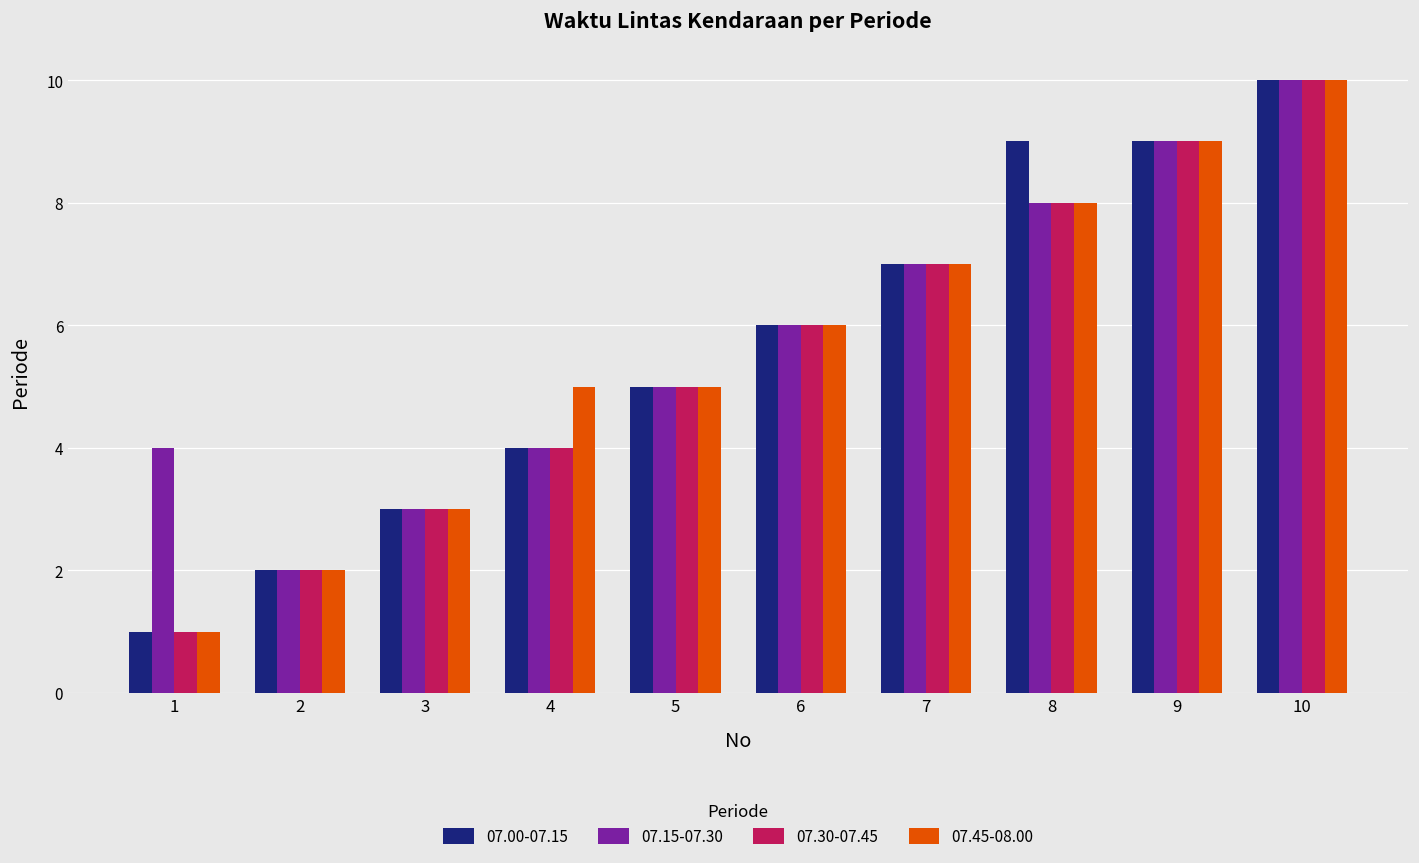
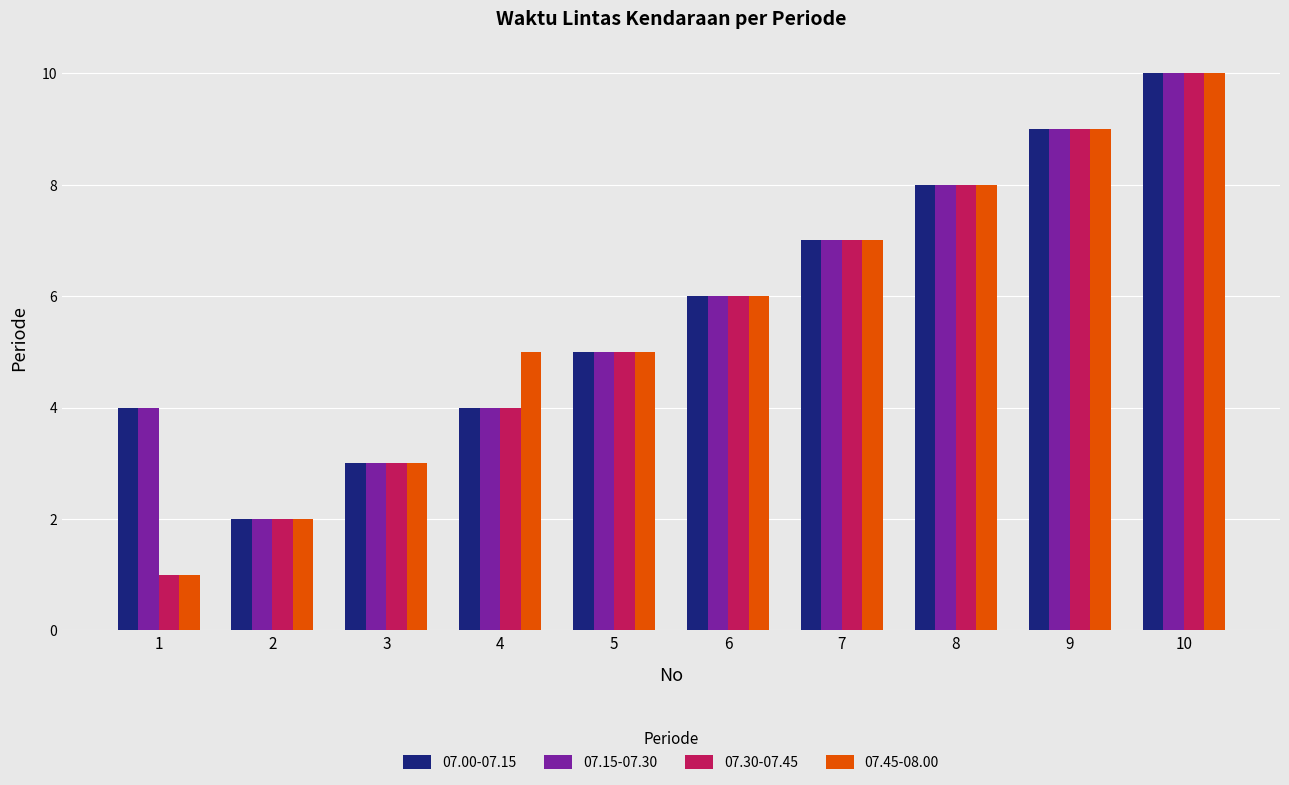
  {
    "07.00-07.15": {
-     "1": 1,
+     "1": 4,
      "2": 2,
      "3": 3,
      "4": 4,
      "5": 5,
      "6": 6,
      "7": 7,
-     "8": 9,
+     "8": 8,
      "9": 9,
      "10": 10
    },
    "07.15-07.30": {
      "1": 4,
      "2": 2,
      "3": 3,
      "4": 4,
      "5": 5,
      "6": 6,
      "7": 7,
      "8": 8,
      "9": 9,
      "10": 10
    },
    "07.30-07.45": {
      "1": 1,
      "2": 2,
      "3": 3,
      "4": 4,
      "5": 5,
      "6": 6,
      "7": 7,
      "8": 8,
      "9": 9,
      "10": 10
    },
    "07.45-08.00": {
      "1": 1,
      "2": 2,
      "3": 3,
      "4": 5,
      "5": 5,
      "6": 6,
      "7": 7,
      "8": 8,
      "9": 9,
      "10": 10
    }
  }
